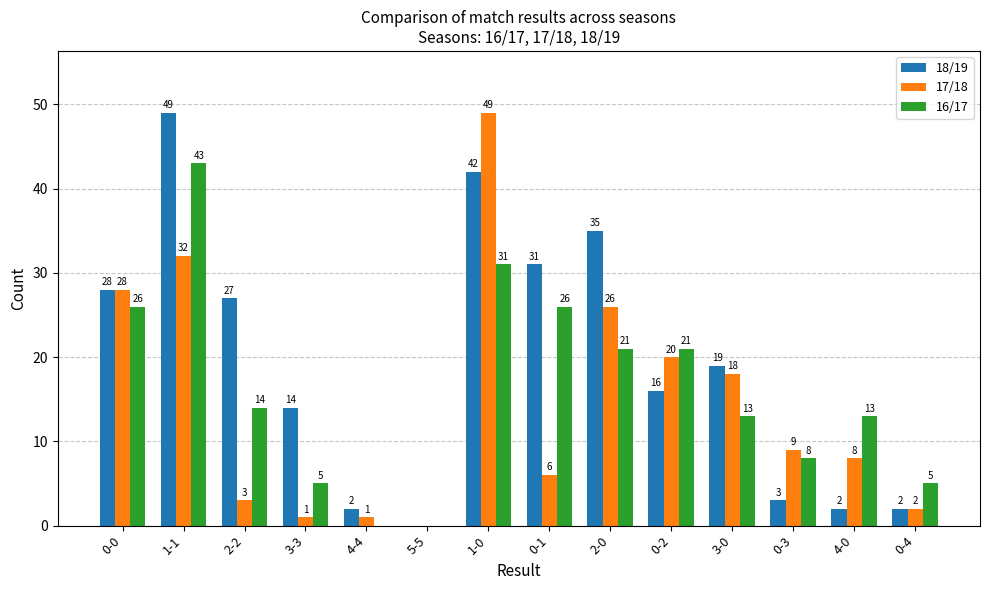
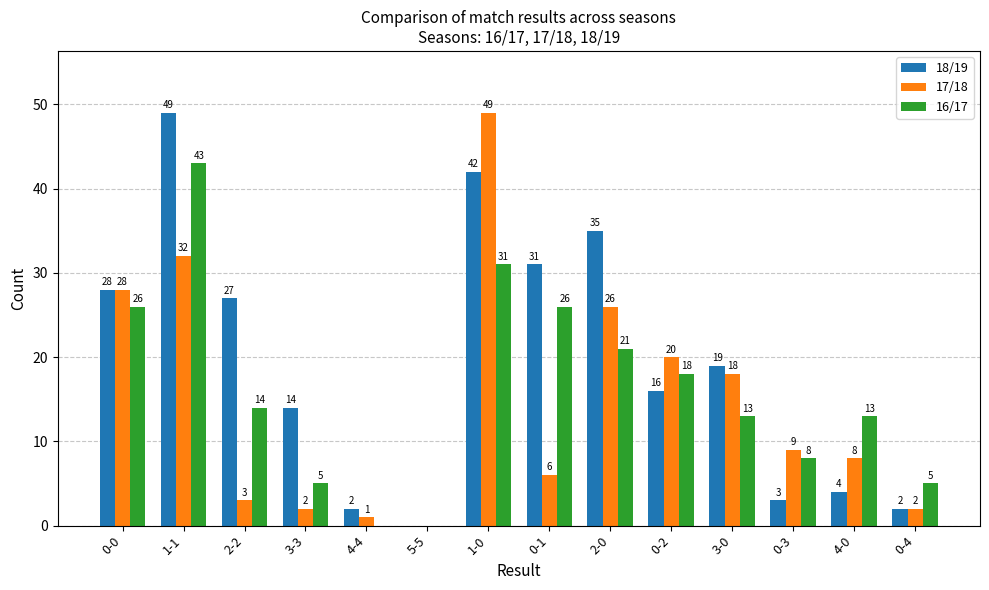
  {
    "18/19": {
      "0-0": 28,
      "1-1": 49,
      "2-2": 27,
      "3-3": 14,
      "4-4": 2,
      "1-0": 42,
      "0-1": 31,
      "2-0": 35,
      "0-2": 16,
      "3-0": 19,
      "0-3": 3,
-     "4-0": 2,
+     "4-0": 4,
      "0-4": 2
    },
    "17/18": {
      "0-0": 28,
      "1-1": 32,
      "2-2": 3,
-     "3-3": 1,
+     "3-3": 2,
      "4-4": 1,
      "1-0": 49,
      "0-1": 6,
      "2-0": 26,
      "0-2": 20,
      "3-0": 18,
      "0-3": 9,
      "4-0": 8,
      "0-4": 2
    },
    "16/17": {
      "0-0": 26,
      "1-1": 43,
      "2-2": 14,
      "3-3": 5,
      "1-0": 31,
      "0-1": 26,
      "2-0": 21,
-     "0-2": 21,
+     "0-2": 18,
      "3-0": 13,
      "0-3": 8,
      "4-0": 13,
      "0-4": 5
    }
  }
